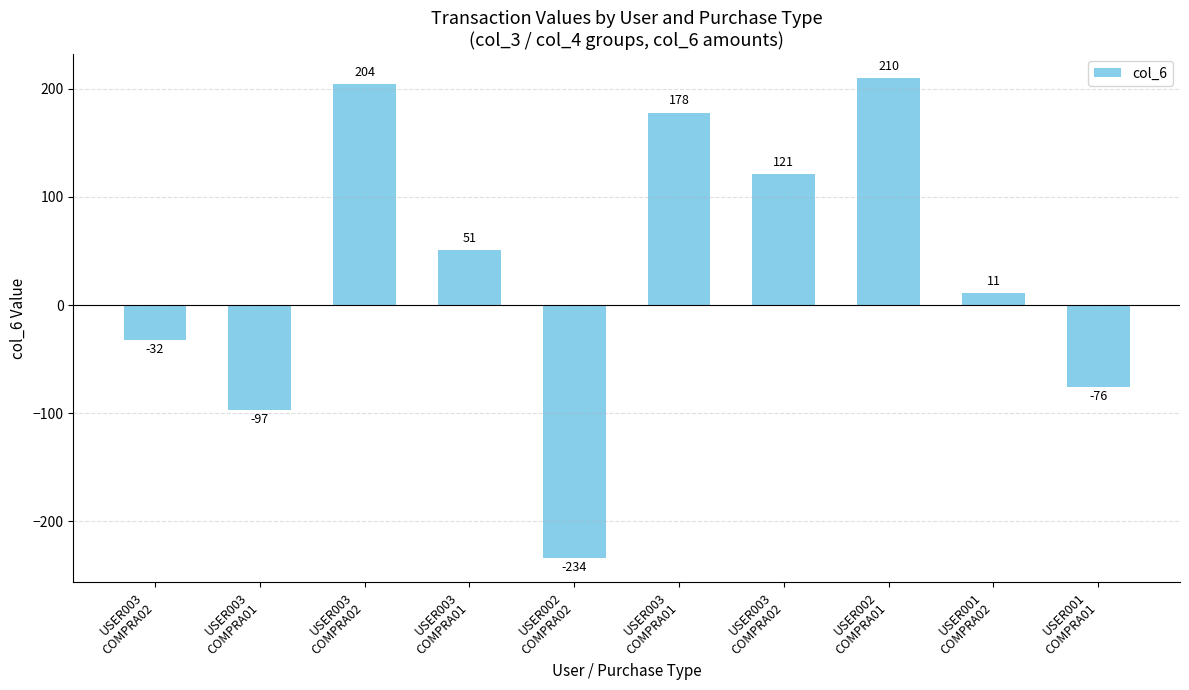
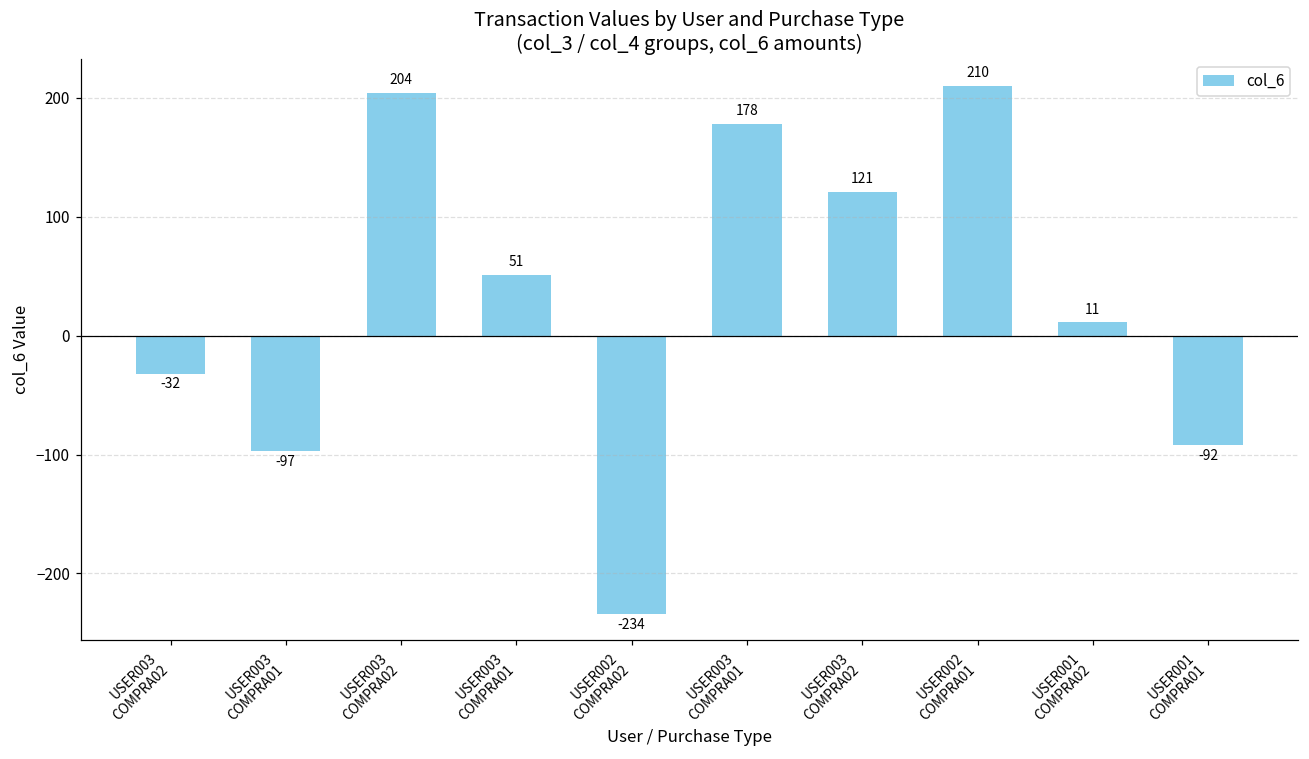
  {
    "USER002 COMPRA02": -234,
    "USER002 COMPRA01": 210,
    "USER001 COMPRA02": 11,
-   "USER001 COMPRA01": -76
+   "USER001 COMPRA01": -92
  }
